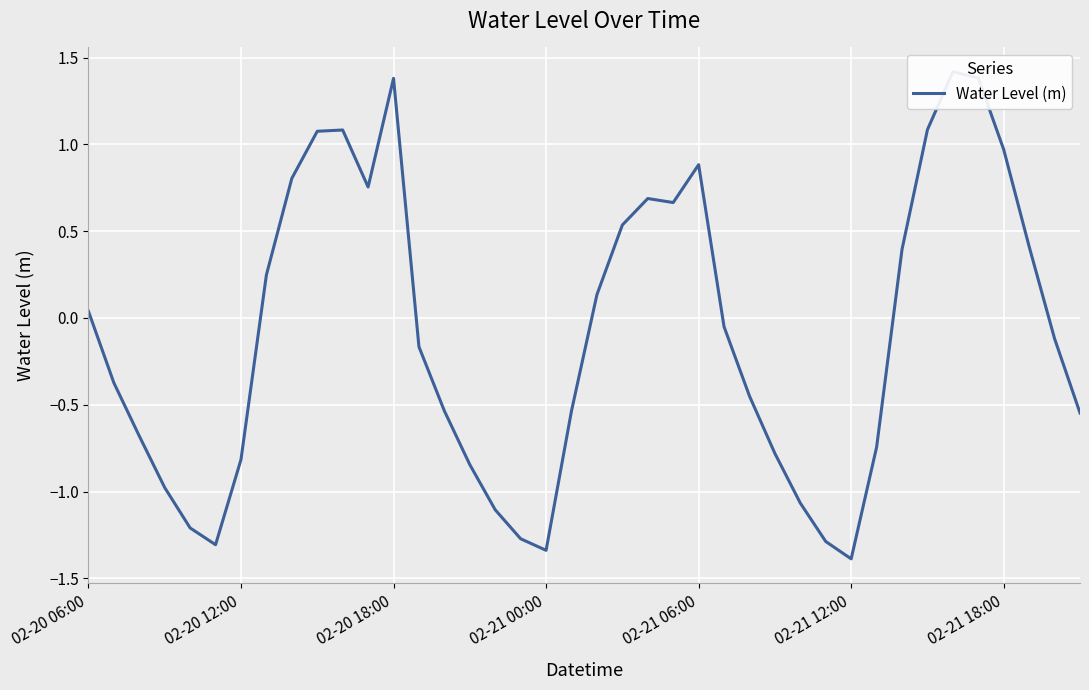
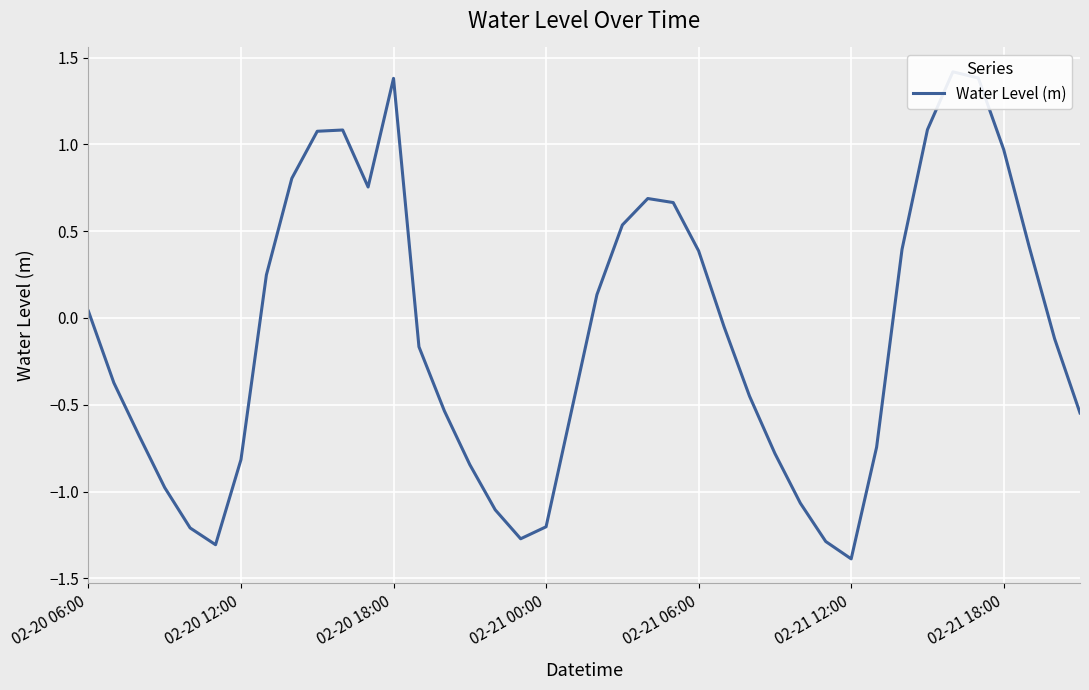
  {
    "02-20 06:00": 0.04,
    "02-20 12:00": -0.82,
    "02-20 18:00": 1.38,
-   "02-21 00:00": -1.34,
-   "02-21 06:00": 0.88,
+   "02-21 00:00": -1.20,
+   "02-21 06:00": 0.39,
    "02-21 12:00": -1.39,
    "02-21 18:00": 0.97
  }
